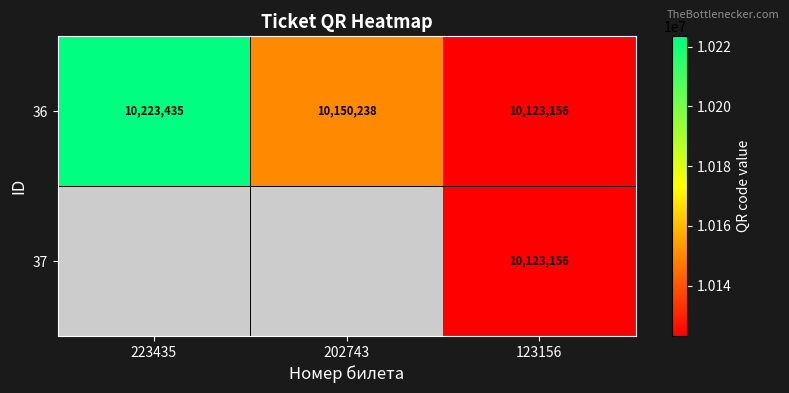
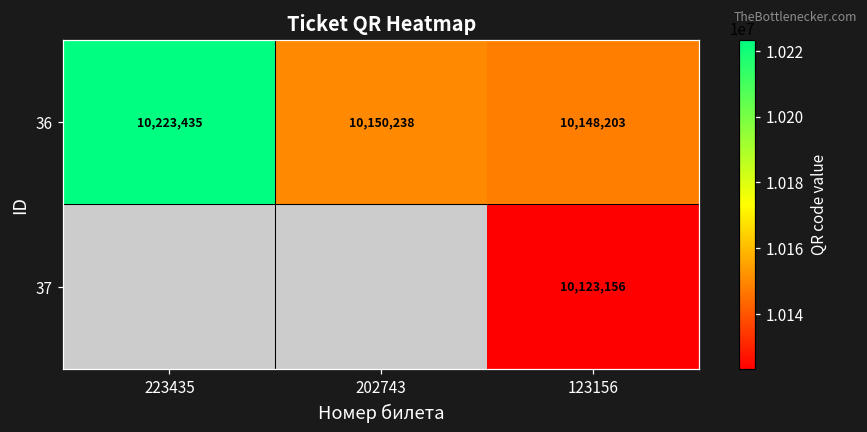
  {
    "36": {
      "223435": "10,223,435",
      "202743": "10,150,238",
-     "123156": "10,123,156"
+     "123156": "10,148,203"
    },
    "37": {
      "123156": "10,123,156"
    }
  }
